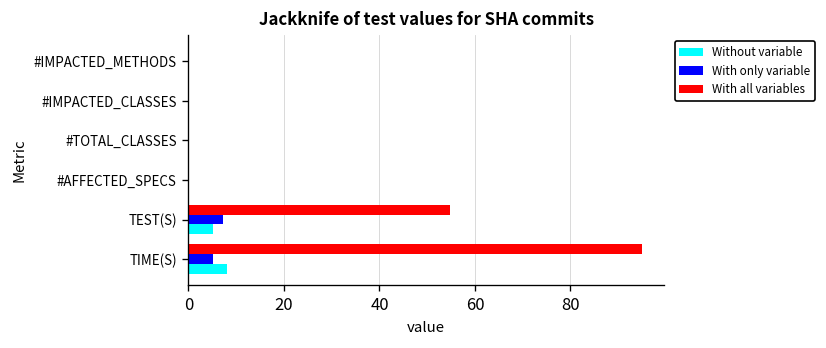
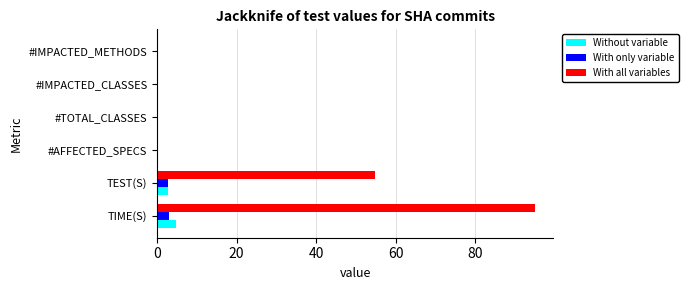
  {
    "Without variable": {
      "#IMPACTED_METHODS": 0,
      "#IMPACTED_CLASSES": 0,
      "#TOTAL_CLASSES": 0,
      "#AFFECTED_SPECS": 0,
-     "TEST(S)": 5,
-     "TIME(S)": 8
+     "TEST(S)": 3,
+     "TIME(S)": 5
    },
    "With only variable": {
      "#IMPACTED_METHODS": 0,
      "#IMPACTED_CLASSES": 0,
      "#TOTAL_CLASSES": 0,
      "#AFFECTED_SPECS": 0,
-     "TEST(S)": 7,
-     "TIME(S)": 5
+     "TEST(S)": 3,
+     "TIME(S)": 3
    },
    "With all variables": {
      "#IMPACTED_METHODS": 0,
      "#IMPACTED_CLASSES": 0,
      "#TOTAL_CLASSES": 0,
      "#AFFECTED_SPECS": 0,
      "TEST(S)": 55,
      "TIME(S)": 95
    }
  }
